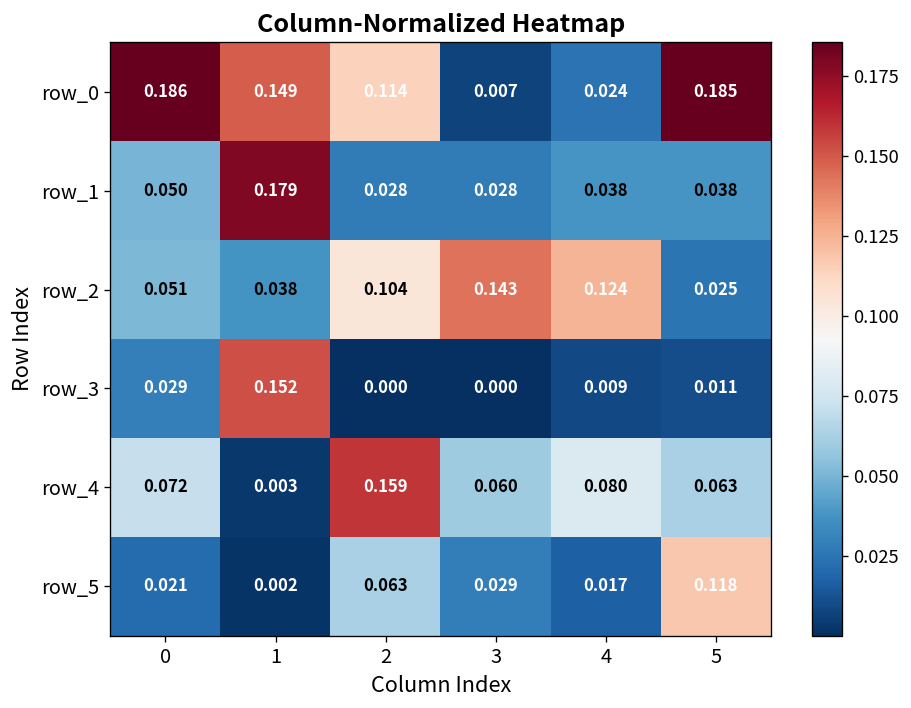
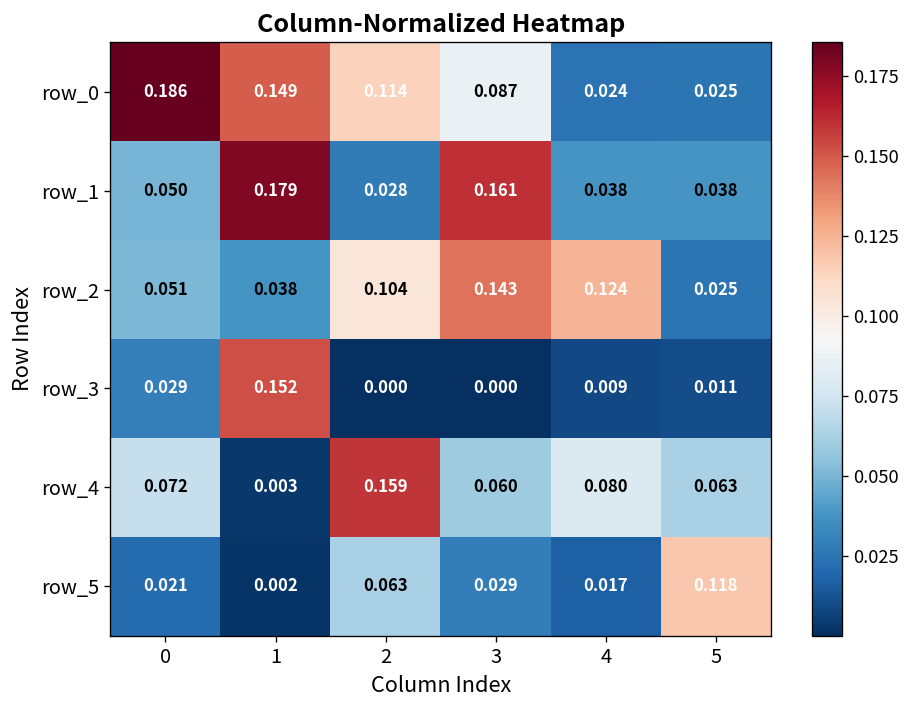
  {
    "row_0": {
      "0": 0.186,
      "1": 0.149,
      "2": 0.114,
-     "3": 0.007,
+     "3": 0.087,
      "4": 0.024,
-     "5": 0.185
+     "5": 0.025
    },
    "row_1": {
      "0": 0.050,
      "1": 0.179,
      "2": 0.028,
-     "3": 0.028,
+     "3": 0.161,
      "4": 0.038,
      "5": 0.038
    },
    "row_2": {
      "0": 0.051,
      "1": 0.038,
      "2": 0.104,
      "3": 0.143,
      "4": 0.124,
      "5": 0.025
    },
    "row_3": {
      "0": 0.029,
      "1": 0.152,
      "2": 0.000,
      "3": 0.000,
      "4": 0.009,
      "5": 0.011
    },
    "row_4": {
      "0": 0.072,
      "1": 0.003,
      "2": 0.159,
      "3": 0.060,
      "4": 0.080,
      "5": 0.063
    },
    "row_5": {
      "0": 0.021,
      "1": 0.002,
      "2": 0.063,
      "3": 0.029,
      "4": 0.017,
      "5": 0.118
    }
  }
